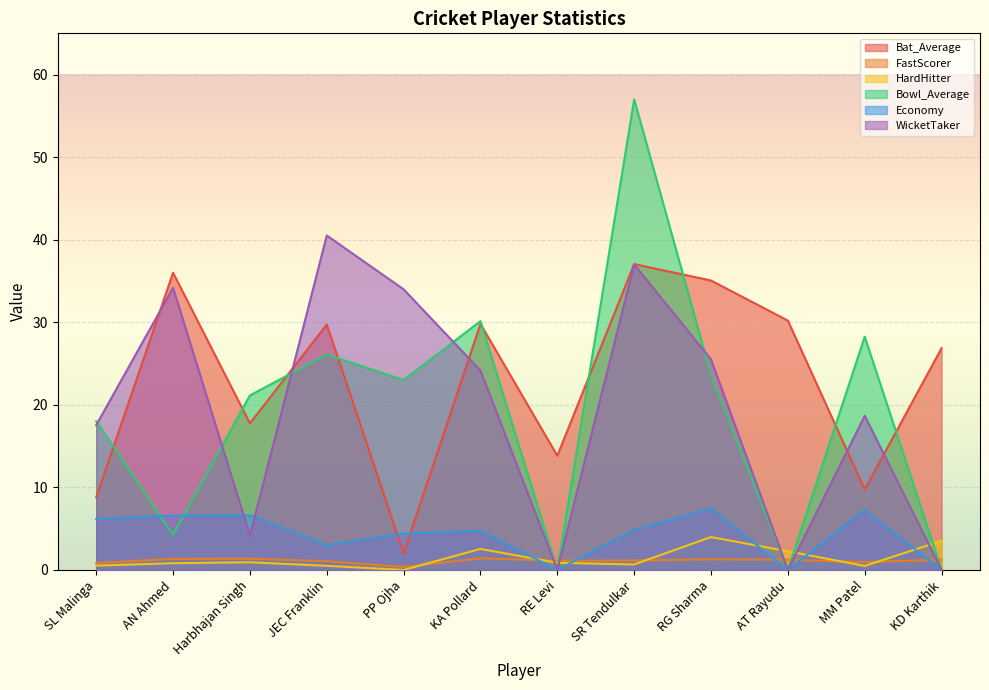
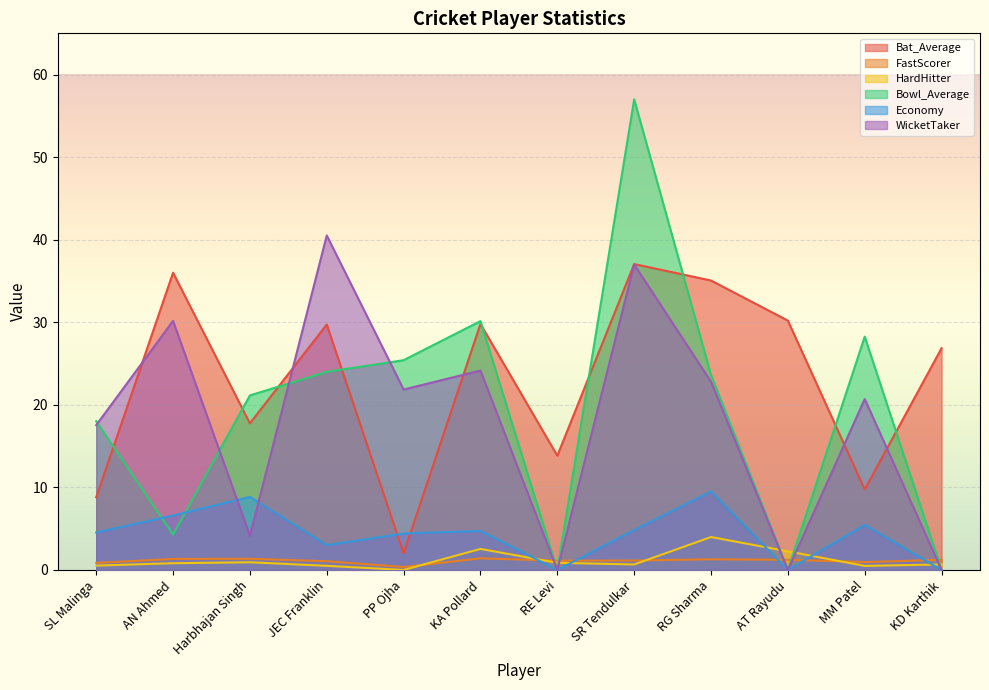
  {
    "HardHitter": {
      "SL Malinga": 1,
      "AN Ahmed": 1,
      "Harbhajan Singh": 1,
      "JEC Franklin": 0,
      "PP Ojha": 0,
      "KA Pollard": 3,
      "SR Tendulkar": 1,
      "RG Sharma": 4,
      "AT Rayudu": 2,
      "MM Patel": 0,
-     "KD Karthik": 4
+     "KD Karthik": 1
    },
    "Bowl_Average": {
      "SL Malinga": 18,
      "AN Ahmed": 4,
      "Harbhajan Singh": 21,
-     "JEC Franklin": 26,
-     "PP Ojha": 23,
+     "JEC Franklin": 24,
+     "PP Ojha": 25,
      "KA Pollard": 30,
      "SR Tendulkar": 57,
      "RG Sharma": 24,
      "MM Patel": 28
    },
    "Economy": {
-     "SL Malinga": 6,
+     "SL Malinga": 5,
      "AN Ahmed": 7,
-     "Harbhajan Singh": 7,
+     "Harbhajan Singh": 9,
      "JEC Franklin": 3,
      "PP Ojha": 4,
      "KA Pollard": 5,
      "SR Tendulkar": 5,
-     "RG Sharma": 7,
-     "MM Patel": 7
+     "RG Sharma": 10,
+     "MM Patel": 5
    },
    "WicketTaker": {
      "SL Malinga": 18,
-     "AN Ahmed": 34,
+     "AN Ahmed": 30,
      "Harbhajan Singh": 4,
      "JEC Franklin": 41,
-     "PP Ojha": 34,
+     "PP Ojha": 22,
      "KA Pollard": 24,
-     "RG Sharma": 26,
-     "MM Patel": 19
+     "RG Sharma": 23,
+     "MM Patel": 21
    }
  }
